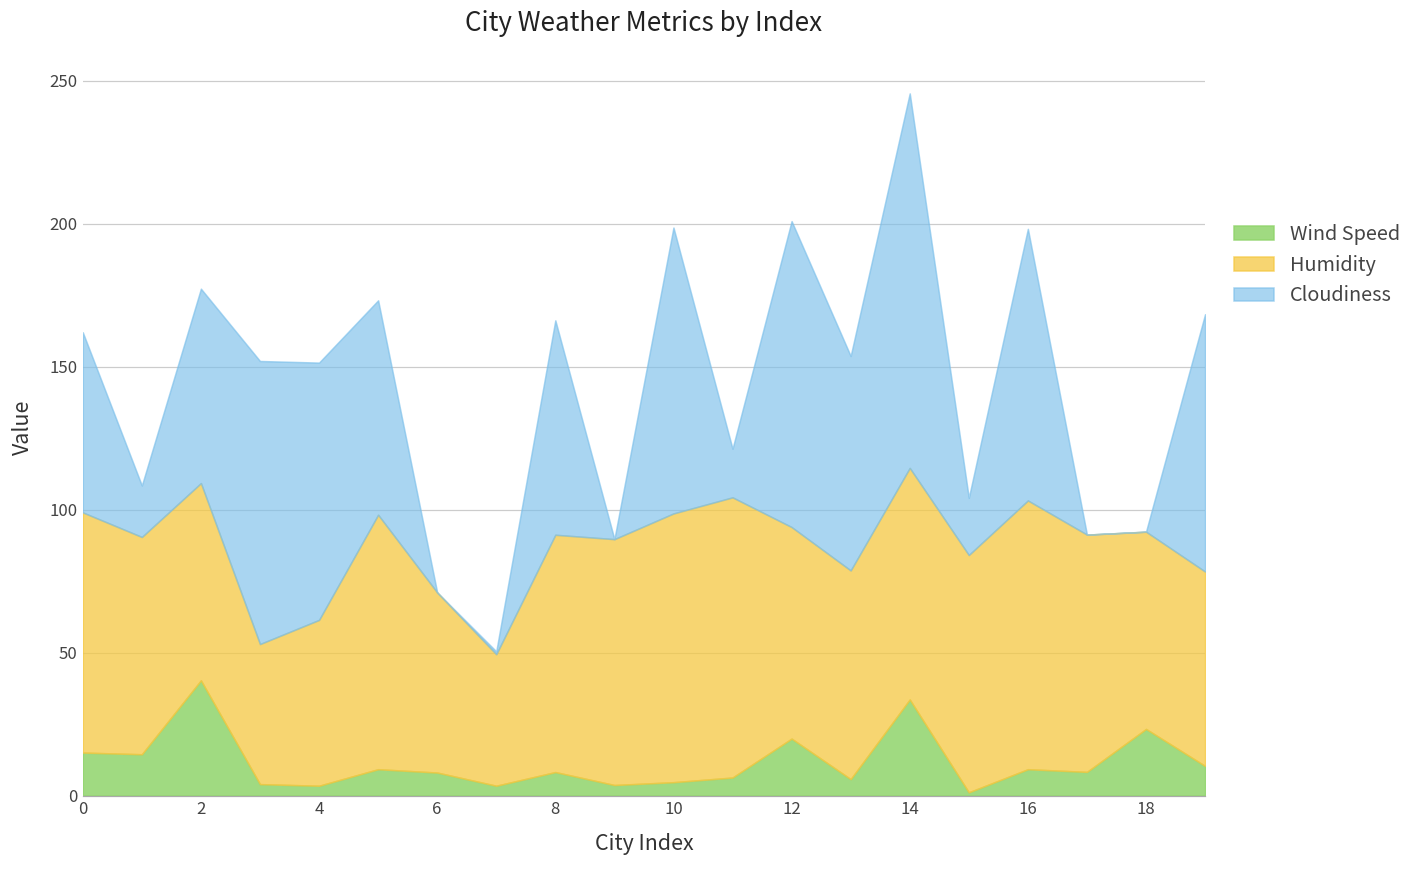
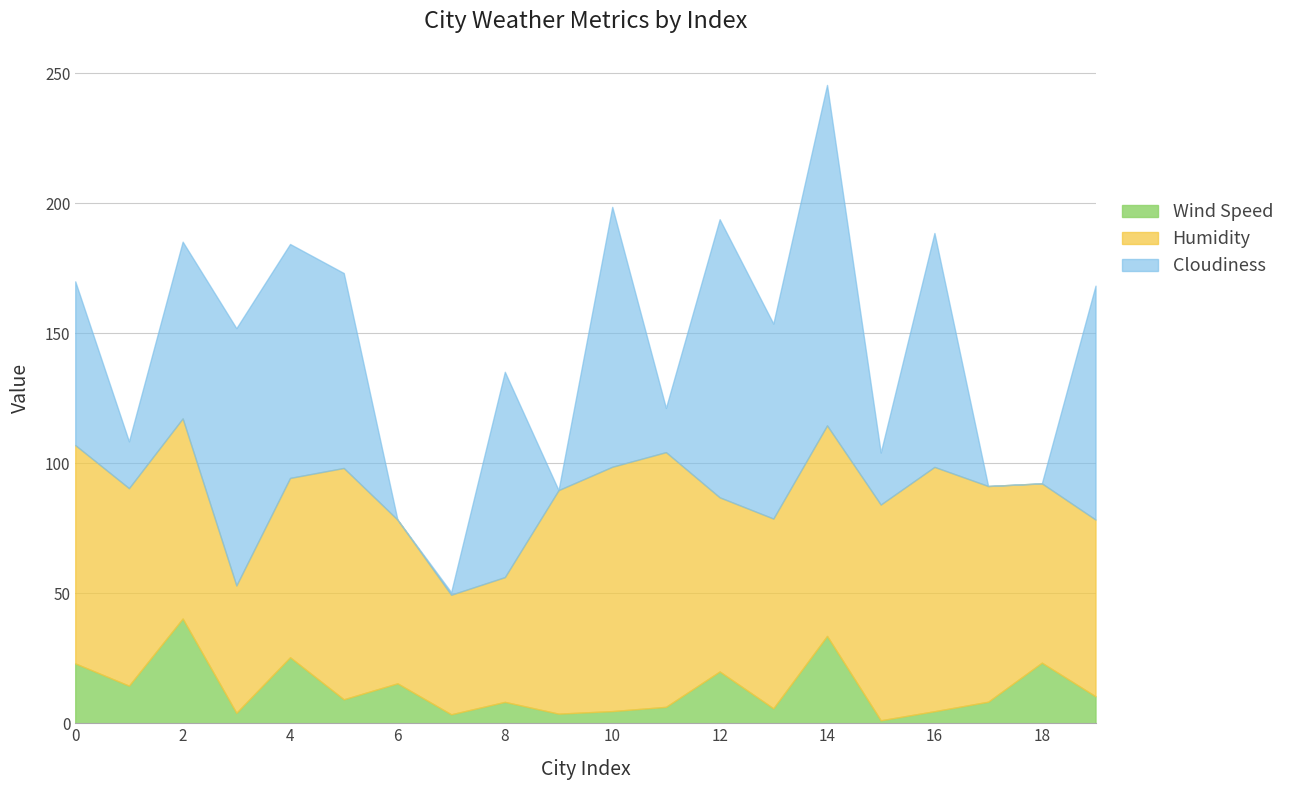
  {
    "Wind Speed": {
-     "0": 15,
+     "0": 23,
      "2": 40,
-     "4": 3,
-     "6": 8,
+     "4": 25,
+     "6": 15,
      "8": 8,
      "10": 5,
      "12": 20,
      "14": 34,
-     "16": 9,
+     "16": 5,
      "18": 23
    },
    "Humidity": {
      "0": 84,
-     "2": 69,
-     "4": 58,
-     "8": 83,
+     "2": 77,
+     "4": 69,
+     "8": 48,
      "10": 94,
-     "12": 74,
+     "12": 67,
      "14": 81,
      "16": 94
    },
    "Cloudiness": {
      "0": 63,
      "2": 68,
      "4": 90,
-     "8": 75,
+     "8": 79,
      "10": 100,
      "12": 107,
      "14": 131,
-     "16": 95
+     "16": 90
    }
  }
